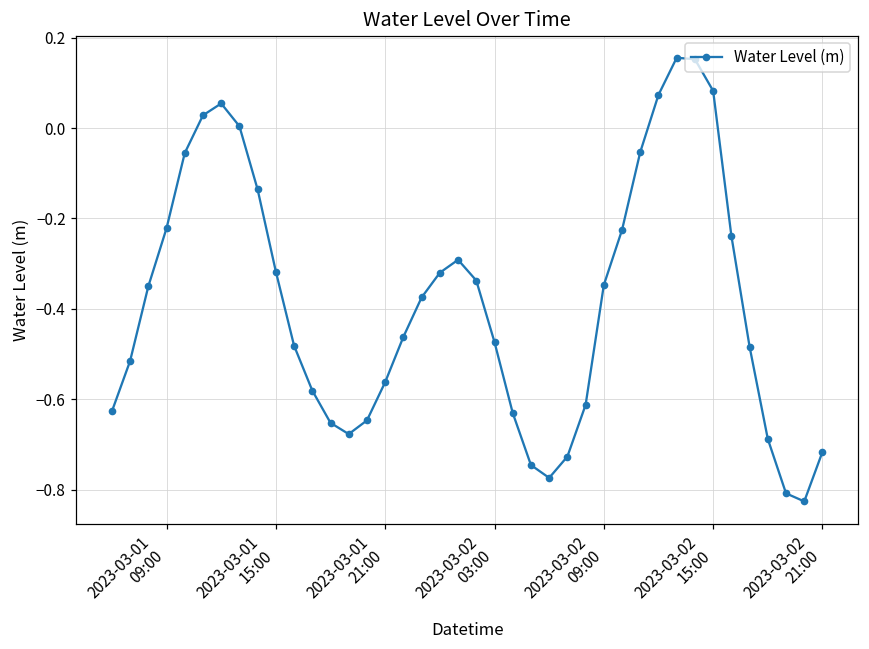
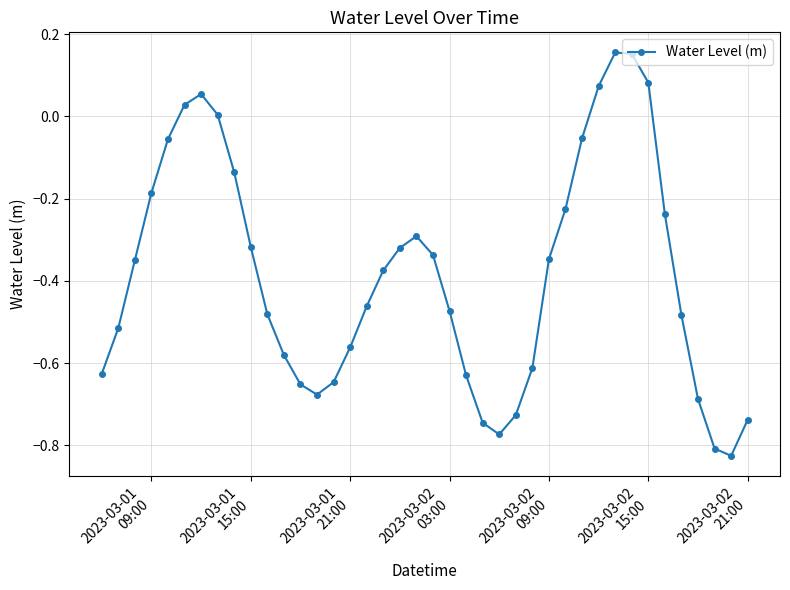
  {
-   "2023-03-01 09:00": -0.22,
+   "2023-03-01 09:00": -0.19,
    "2023-03-01 15:00": -0.32,
    "2023-03-01 21:00": -0.56,
    "2023-03-02 03:00": -0.47,
    "2023-03-02 09:00": -0.35,
    "2023-03-02 15:00": 0.08,
-   "2023-03-02 21:00": -0.72
+   "2023-03-02 21:00": -0.74
  }
